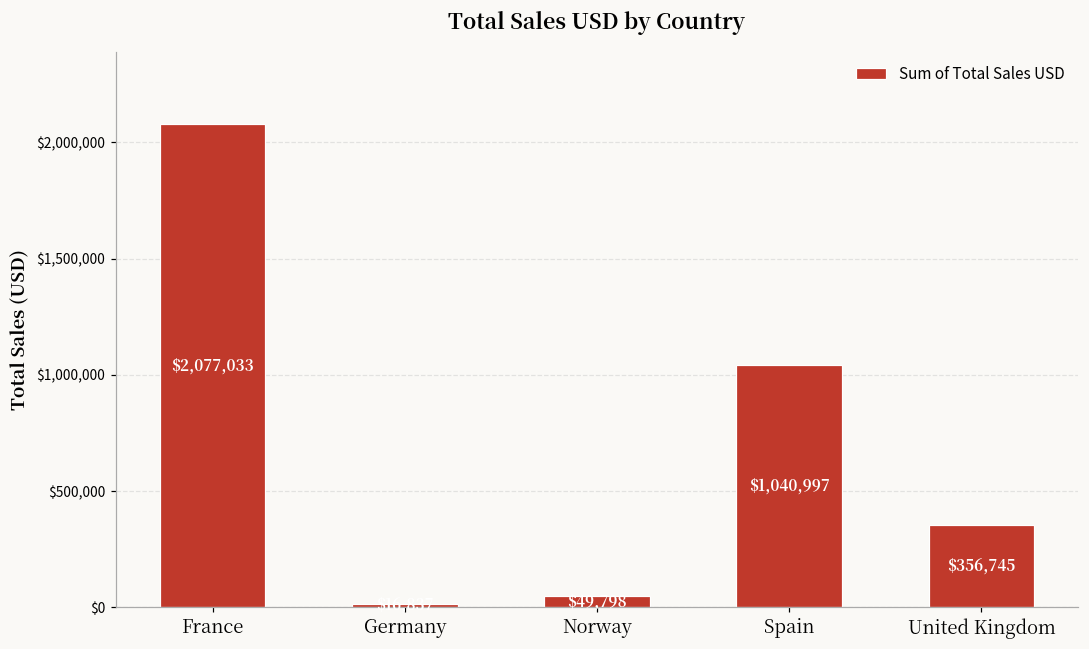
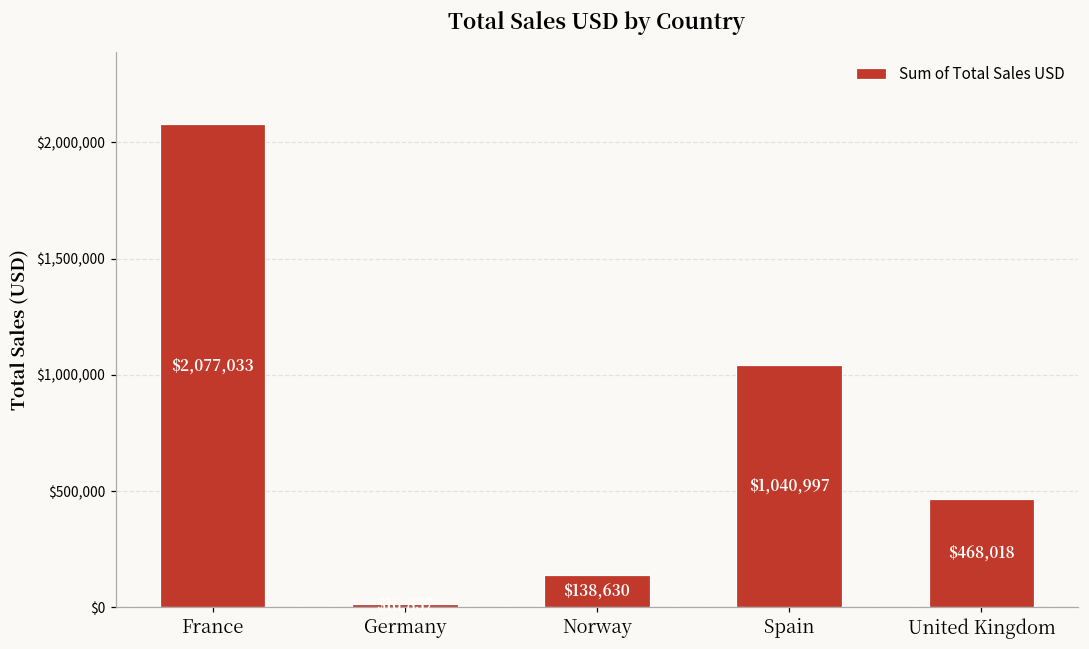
  {
    "France": "$2,077,033",
-   "Norway": "$49,798",
+   "Norway": "$138,630",
    "Spain": "$1,040,997",
-   "United Kingdom": "$356,745"
+   "United Kingdom": "$468,018"
  }
